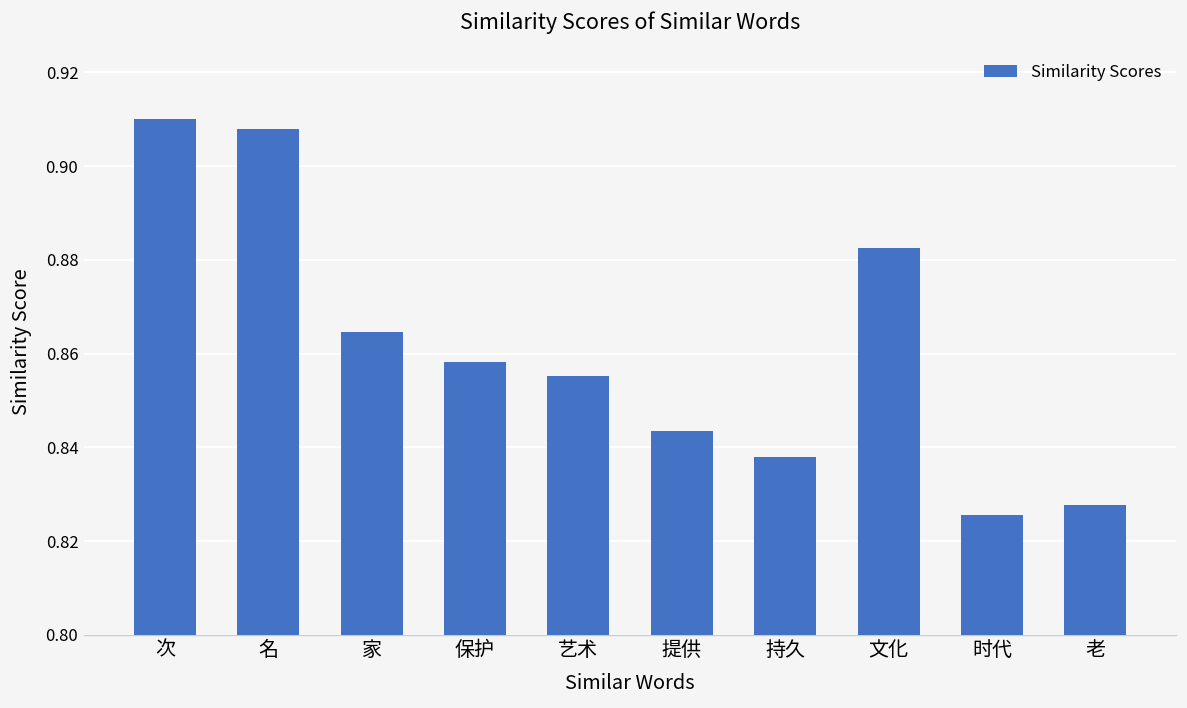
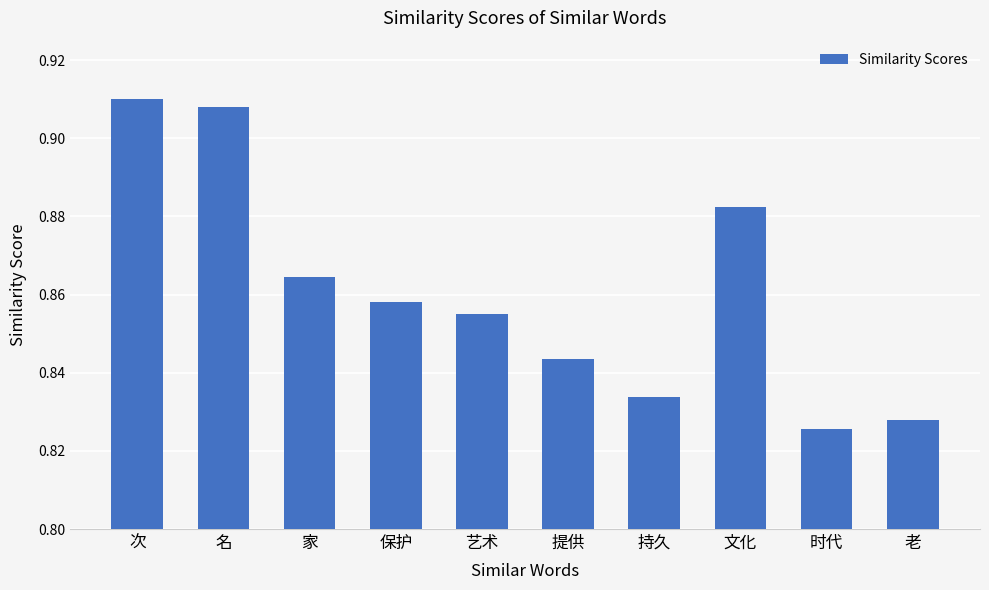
  {
    "次": 0.910,
    "名": 0.908,
    "家": 0.865,
    "保护": 0.858,
    "艺术": 0.855,
    "提供": 0.843,
-   "持久": 0.838,
+   "持久": 0.834,
    "文化": 0.883,
    "时代": 0.825,
    "老": 0.828
  }
